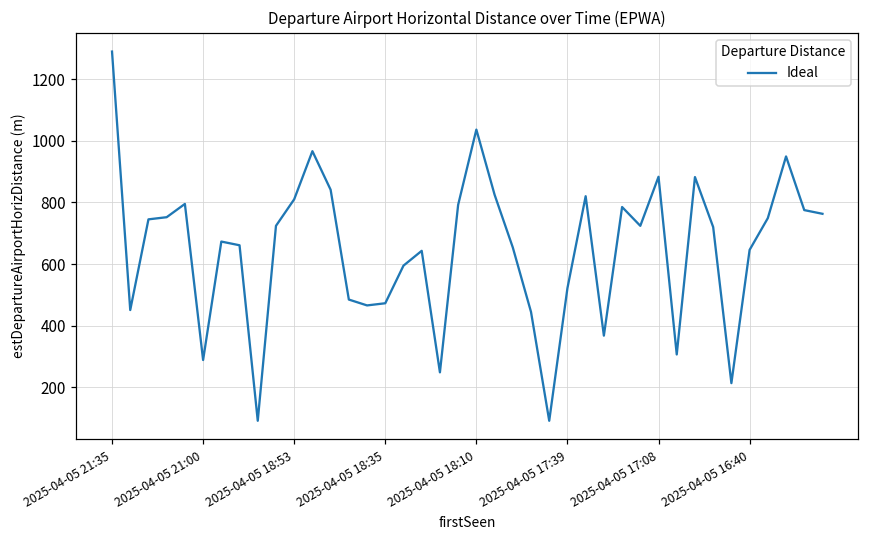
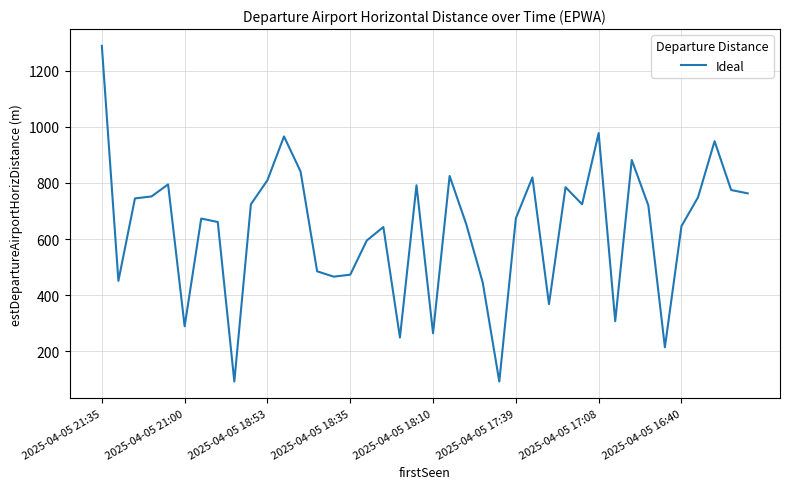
  {
    "2025-04-05 21:35": 1290,
    "2025-04-05 21:00": 290,
    "2025-04-05 18:53": 810,
    "2025-04-05 18:35": 470,
-   "2025-04-05 18:10": 1040,
-   "2025-04-05 17:39": 520,
-   "2025-04-05 17:08": 880,
+   "2025-04-05 18:10": 260,
+   "2025-04-05 17:39": 670,
+   "2025-04-05 17:08": 980,
    "2025-04-05 16:40": 650
  }
